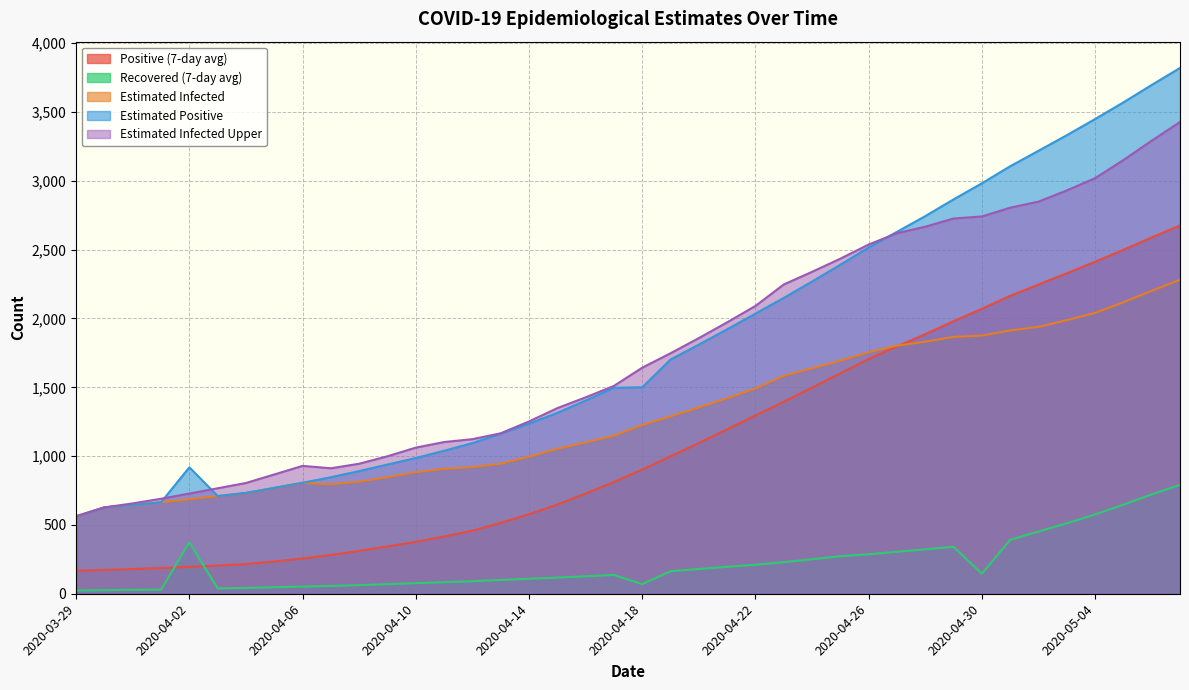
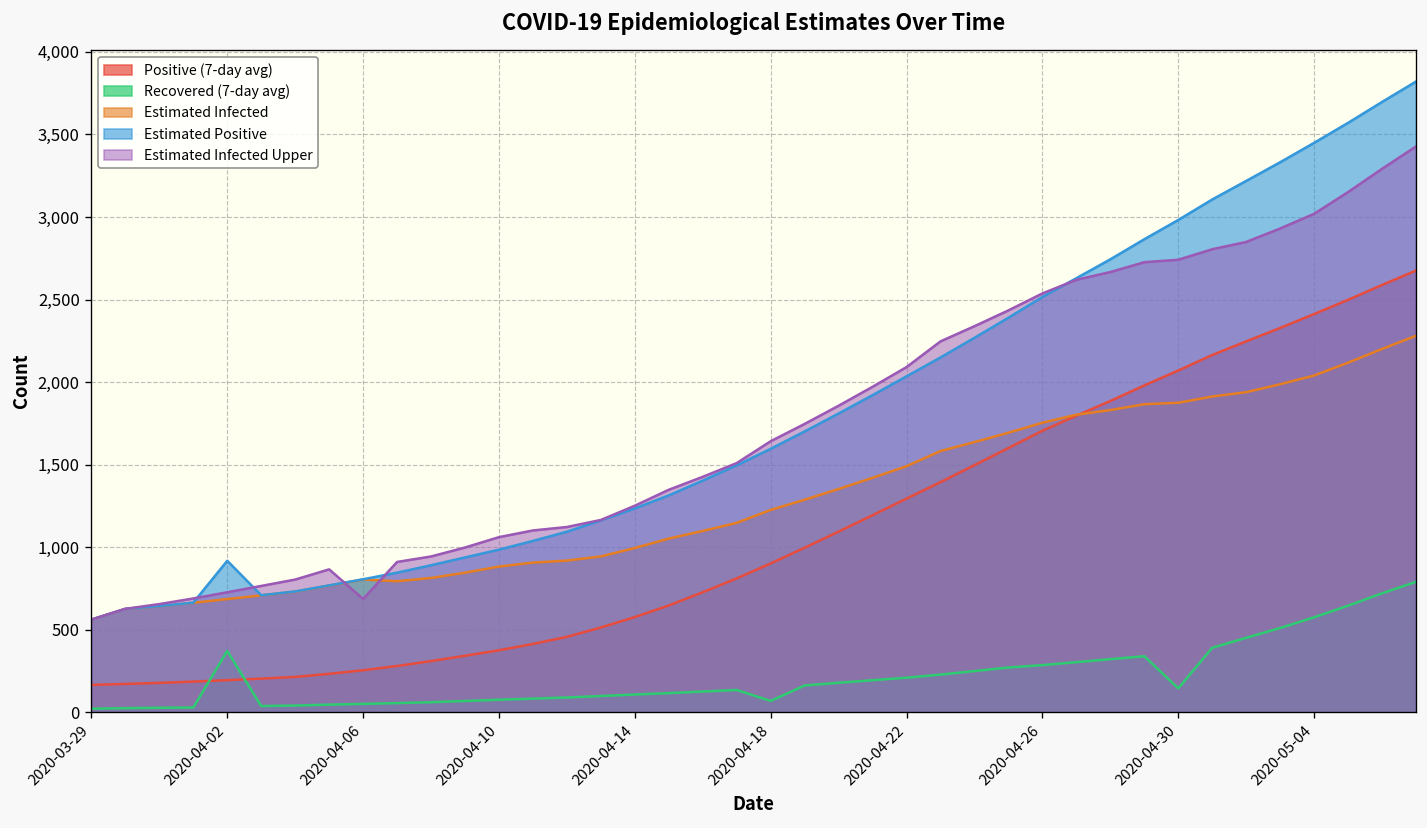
  {
    "Recovered (7-day avg)": {
      "2020-03-29": "20",
      "2020-04-02": "370",
      "2020-04-06": "50",
      "2020-04-10": "80",
      "2020-04-14": "110",
      "2020-04-18": "70",
      "2020-04-22": "210",
      "2020-04-26": "290",
      "2020-04-30": "150",
      "2020-05-04": "580"
    },
    "Estimated Positive": {
      "2020-04-02": "920",
      "2020-04-10": "990",
-     "2020-04-18": "1,500",
+     "2020-04-18": "1,600",
      "2020-04-22": "2,040",
      "2020-04-26": "2,520",
      "2020-04-30": "2,980",
      "2020-05-04": "3,450"
    },
    "Estimated Infected Upper": {
      "2020-04-02": "730",
-     "2020-04-06": "930",
+     "2020-04-06": "690",
      "2020-04-10": "1,060",
      "2020-04-18": "1,640",
      "2020-04-22": "2,090",
      "2020-04-26": "2,540",
      "2020-04-30": "2,740",
      "2020-05-04": "3,020"
    }
  }
